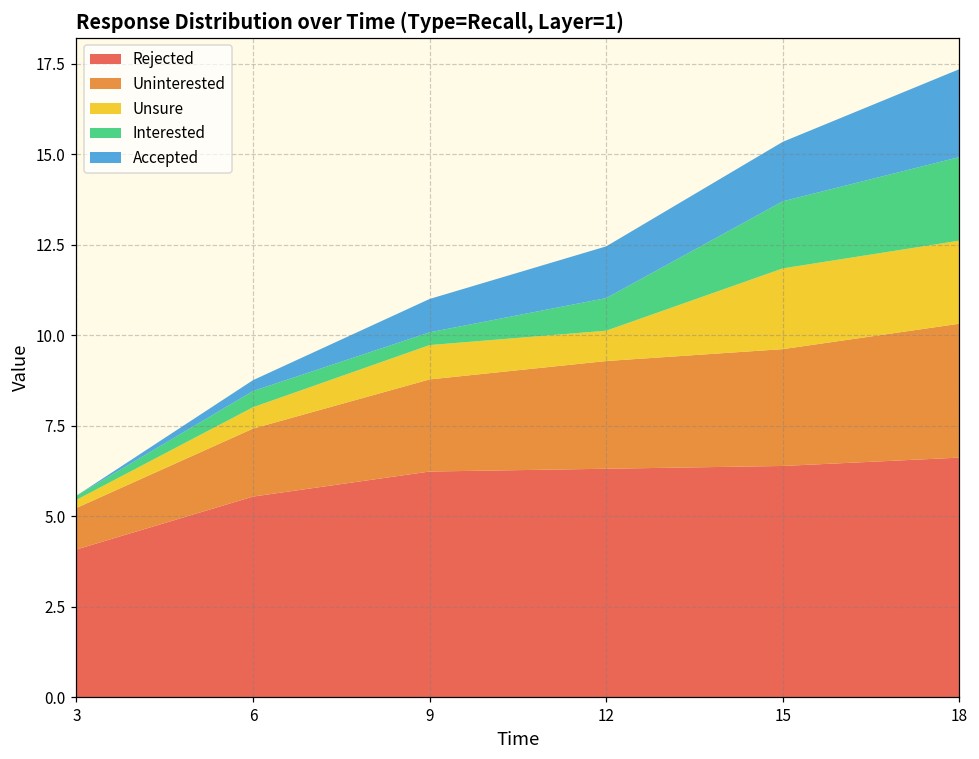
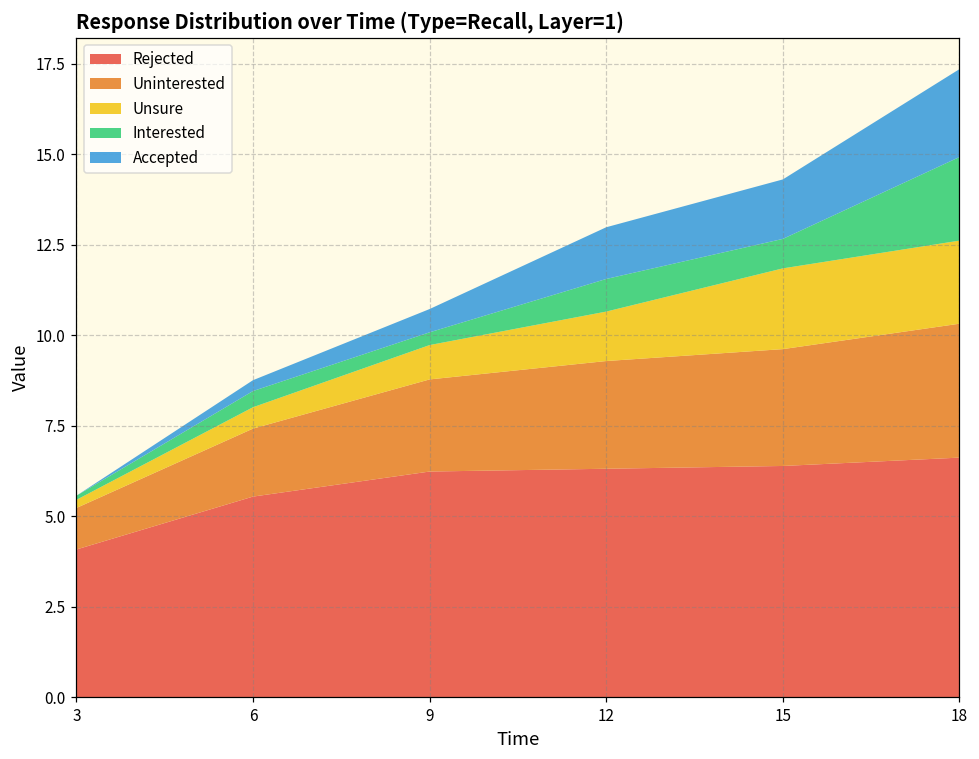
  {
    "Unsure": {
      "3": 0.2,
      "6": 0.6,
      "9": 0.9,
-     "12": 0.8,
+     "12": 1.4,
      "15": 2.2,
      "18": 2.3
    },
    "Interested": {
      "6": 0.4,
      "9": 0.4,
      "12": 0.9,
-     "15": 1.9,
+     "15": 0.8,
      "18": 2.3
    },
    "Accepted": {
      "6": 0.3,
-     "9": 0.9,
+     "9": 0.6,
      "12": 1.4,
      "15": 1.6,
      "18": 2.4
    }
  }
